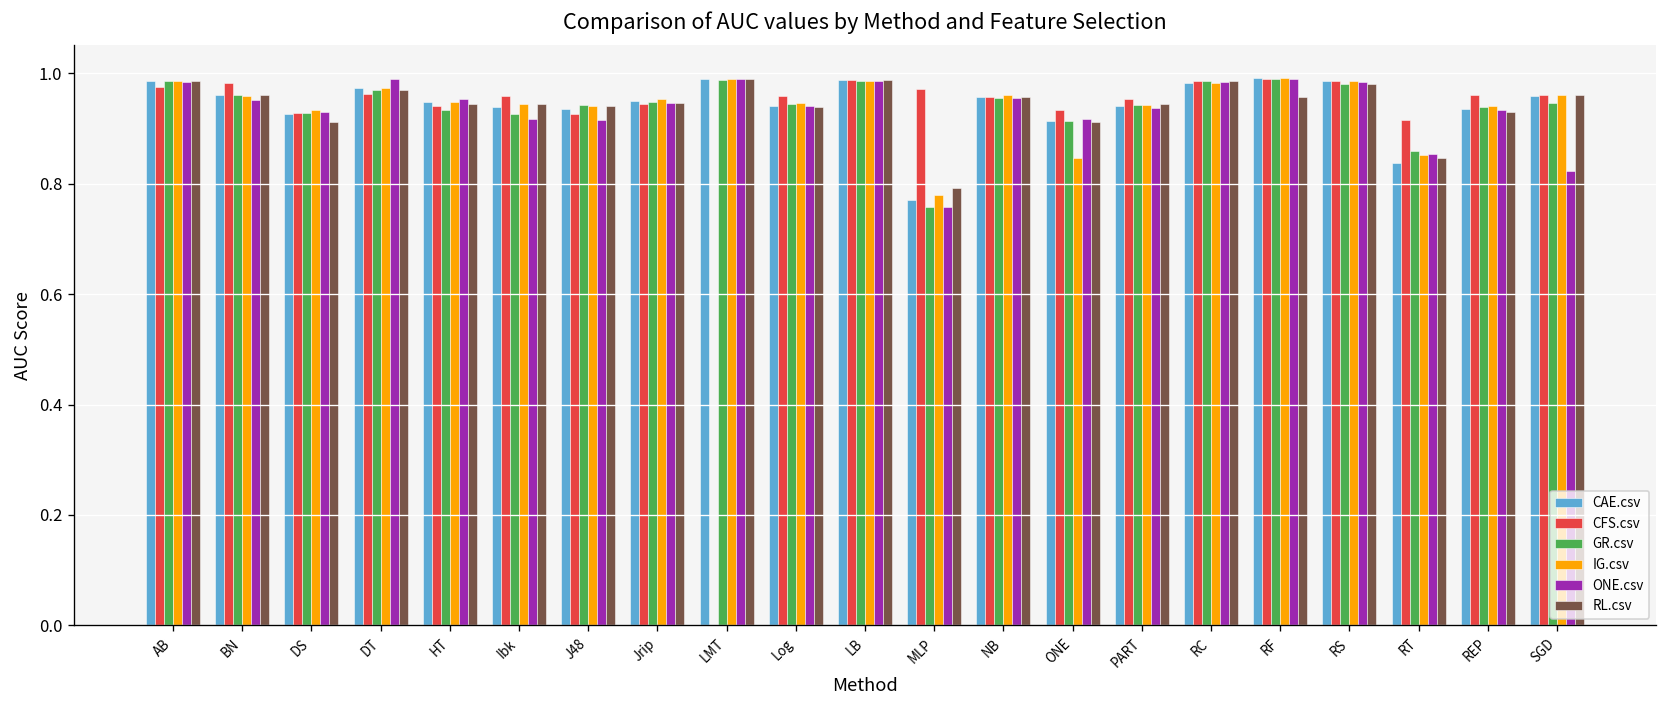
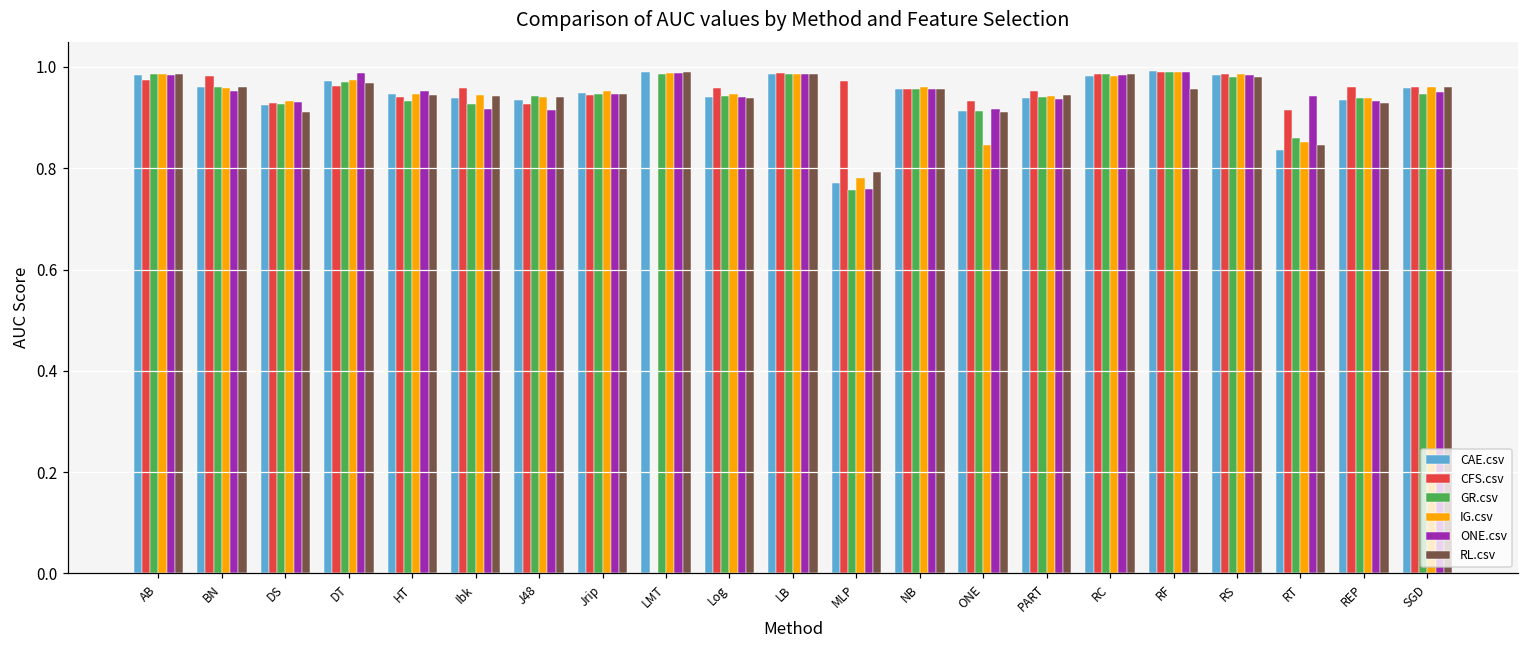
  {
    "CAE.csv": {
      "AB": 0.98,
      "BN": 0.96,
      "DS": 0.93,
      "DT": 0.97,
      "HT": 0.95,
      "Ibk": 0.94,
      "J48": 0.94,
      "Jrip": 0.95,
      "LMT": 0.99,
      "Log": 0.94,
      "LB": 0.99,
      "MLP": 0.77,
      "NB": 0.96,
      "ONE": 0.91,
      "PART": 0.94,
      "RC": 0.98,
      "RF": 0.99,
      "RS": 0.99,
      "RT": 0.84,
      "REP": 0.94,
      "SGD": 0.96
    },
    "CFS.csv": {
      "AB": 0.97,
      "BN": 0.98,
      "DS": 0.93,
      "DT": 0.96,
      "HT": 0.94,
      "Ibk": 0.96,
      "J48": 0.93,
      "Jrip": 0.94,
      "LMT": 0.00,
      "Log": 0.96,
      "LB": 0.99,
      "MLP": 0.97,
      "NB": 0.96,
      "ONE": 0.93,
      "PART": 0.95,
      "RC": 0.99,
      "RF": 0.99,
      "RS": 0.99,
      "RT": 0.92,
      "REP": 0.96,
      "SGD": 0.96
    },
    "GR.csv": {
      "AB": 0.99,
      "BN": 0.96,
      "DS": 0.93,
      "DT": 0.97,
      "HT": 0.93,
      "Ibk": 0.93,
      "J48": 0.94,
      "Jrip": 0.95,
      "LMT": 0.99,
      "Log": 0.94,
      "LB": 0.99,
      "MLP": 0.76,
      "NB": 0.96,
      "ONE": 0.91,
      "PART": 0.94,
      "RC": 0.99,
      "RF": 0.99,
      "RS": 0.98,
      "RT": 0.86,
      "REP": 0.94,
      "SGD": 0.95
    },
    "IG.csv": {
      "AB": 0.99,
      "BN": 0.96,
      "DS": 0.93,
      "DT": 0.97,
      "HT": 0.95,
      "Ibk": 0.94,
      "J48": 0.94,
      "Jrip": 0.95,
      "LMT": 0.99,
      "Log": 0.95,
      "LB": 0.99,
      "MLP": 0.78,
      "NB": 0.96,
      "ONE": 0.85,
      "PART": 0.94,
      "RC": 0.98,
      "RF": 0.99,
      "RS": 0.99,
      "RT": 0.85,
      "REP": 0.94,
      "SGD": 0.96
    },
    "ONE.csv": {
      "AB": 0.98,
      "BN": 0.95,
      "DS": 0.93,
      "DT": 0.99,
      "HT": 0.95,
      "Ibk": 0.92,
      "J48": 0.92,
      "Jrip": 0.95,
      "LMT": 0.99,
      "Log": 0.94,
      "LB": 0.99,
      "MLP": 0.76,
      "NB": 0.96,
      "ONE": 0.92,
      "PART": 0.94,
      "RC": 0.98,
      "RF": 0.99,
      "RS": 0.98,
-     "RT": 0.85,
+     "RT": 0.94,
      "REP": 0.93,
-     "SGD": 0.82
+     "SGD": 0.95
    },
    "RL.csv": {
      "AB": 0.99,
      "BN": 0.96,
      "DS": 0.91,
      "DT": 0.97,
      "HT": 0.94,
      "Ibk": 0.94,
      "J48": 0.94,
      "Jrip": 0.95,
      "LMT": 0.99,
      "Log": 0.94,
      "LB": 0.99,
      "MLP": 0.79,
      "NB": 0.96,
      "ONE": 0.91,
      "PART": 0.94,
      "RC": 0.99,
      "RF": 0.96,
      "RS": 0.98,
      "RT": 0.85,
      "REP": 0.93,
      "SGD": 0.96
    }
  }
